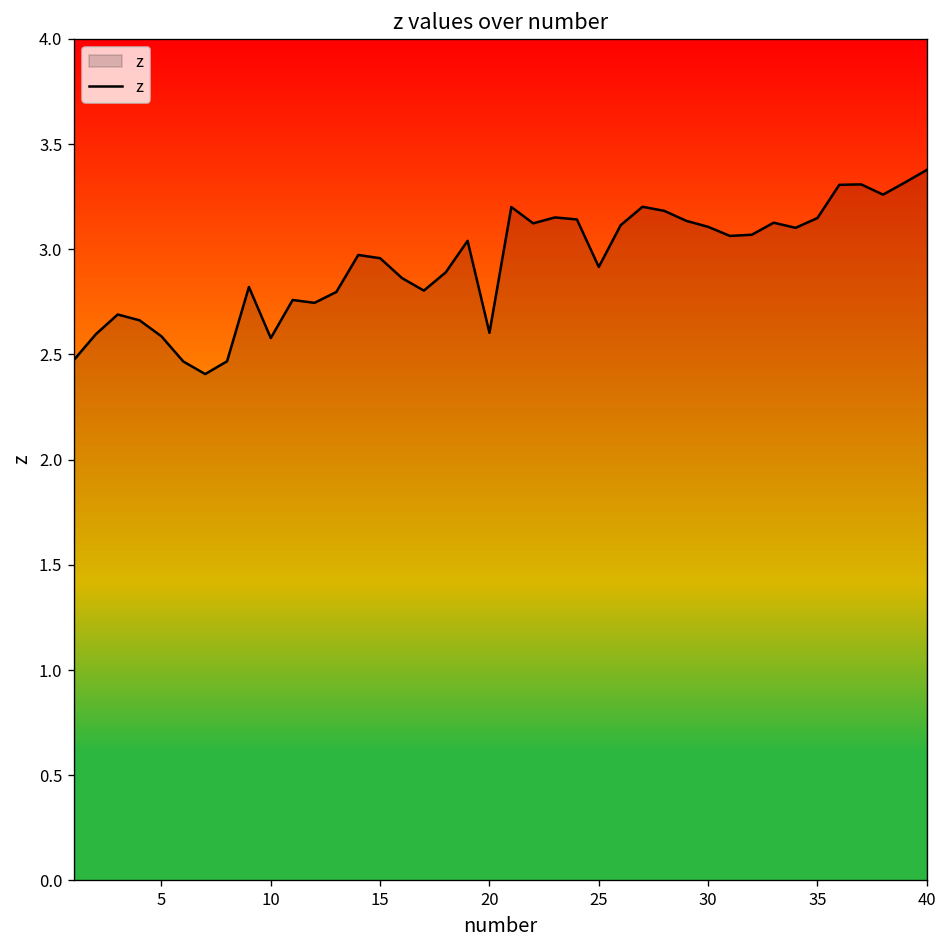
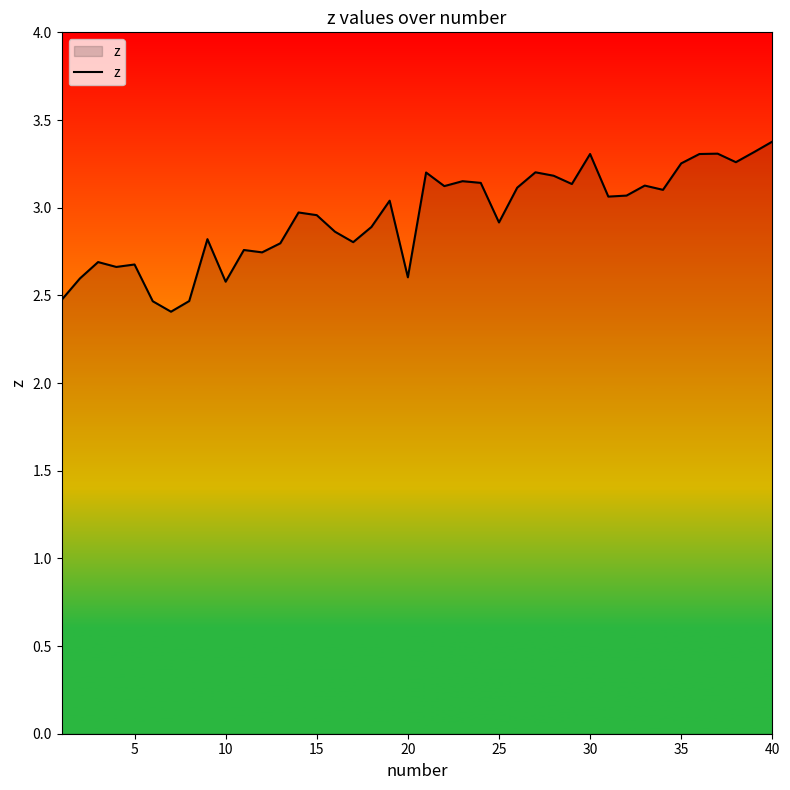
  {
-   "5": 2.59,
+   "5": 2.68,
    "10": 2.58,
    "15": 2.96,
    "20": 2.60,
    "25": 2.92,
-   "30": 3.11,
-   "35": 3.15,
+   "30": 3.31,
+   "35": 3.25,
    "40": 3.38
  }
